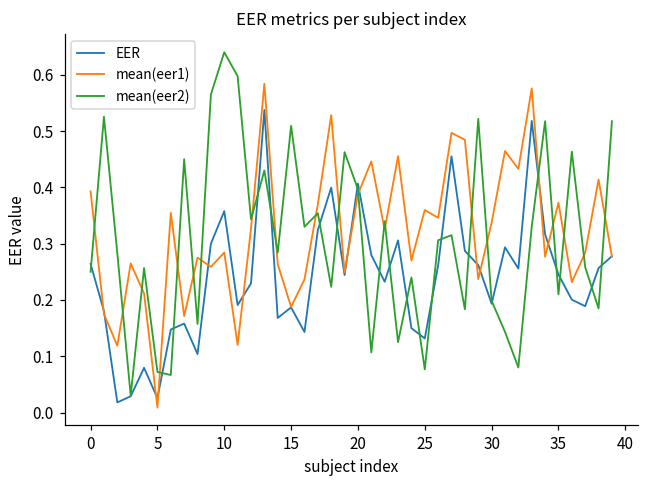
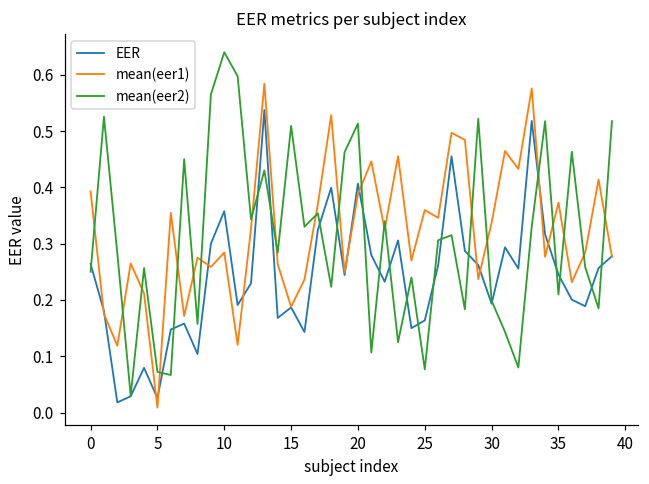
  {
    "EER": {
      "0": 0.26,
      "5": 0.03,
      "10": 0.36,
      "20": 0.41,
-     "25": 0.13,
+     "25": 0.16,
      "30": 0.19,
      "35": 0.25
    },
    "mean(eer1)": {
      "0": 0.39,
      "5": 0.01,
      "10": 0.28,
      "20": 0.39,
      "25": 0.36,
      "30": 0.34,
      "35": 0.37
    },
    "mean(eer2)": {
      "0": 0.25,
      "5": 0.07,
      "10": 0.64,
      "15": 0.51,
-     "20": 0.40,
+     "20": 0.51,
      "25": 0.08,
      "30": 0.20,
      "35": 0.21
    }
  }
